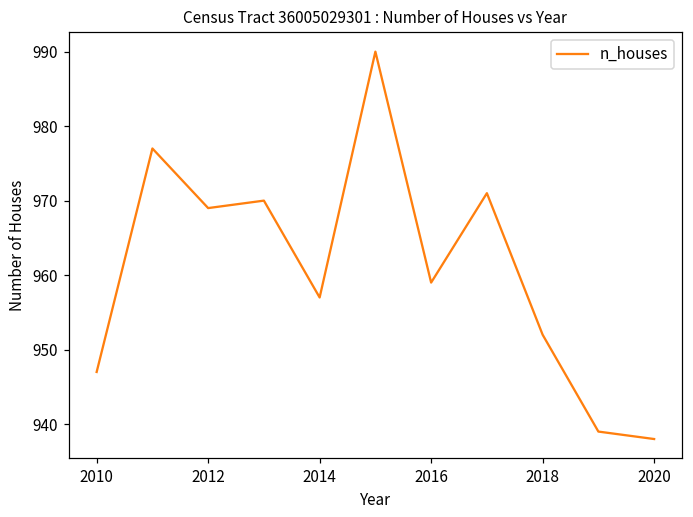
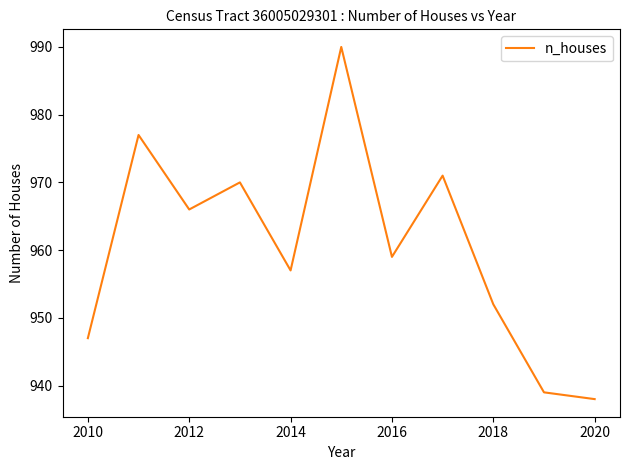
  {
    "2010": 947,
-   "2012": 969,
+   "2012": 966,
    "2014": 957,
    "2016": 959,
    "2018": 952,
    "2020": 938
  }
